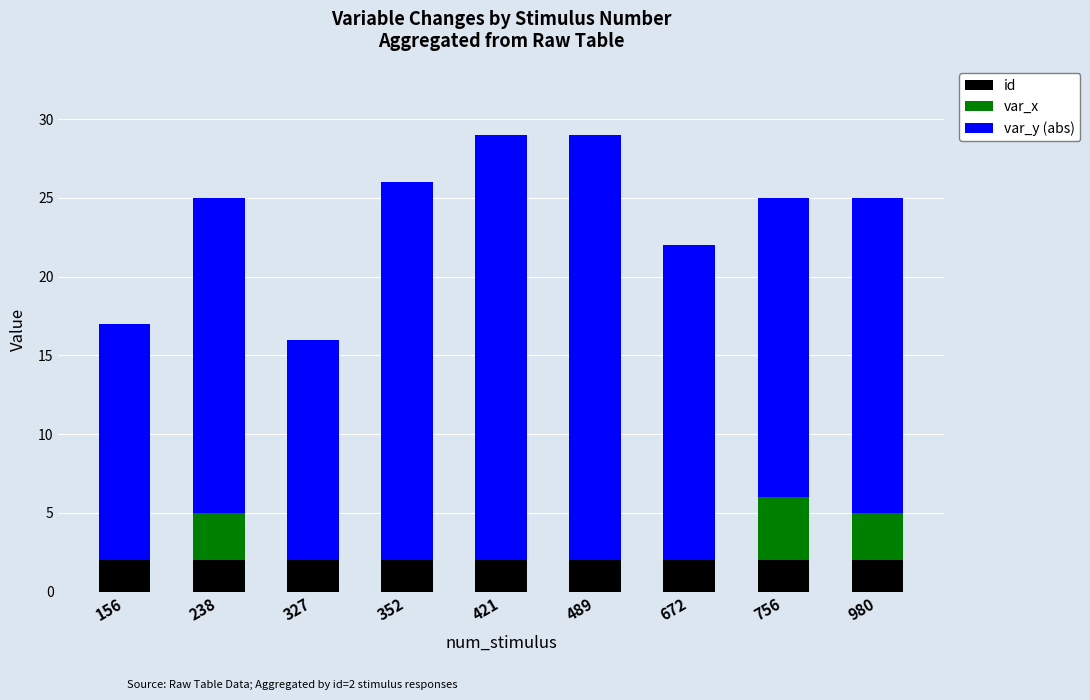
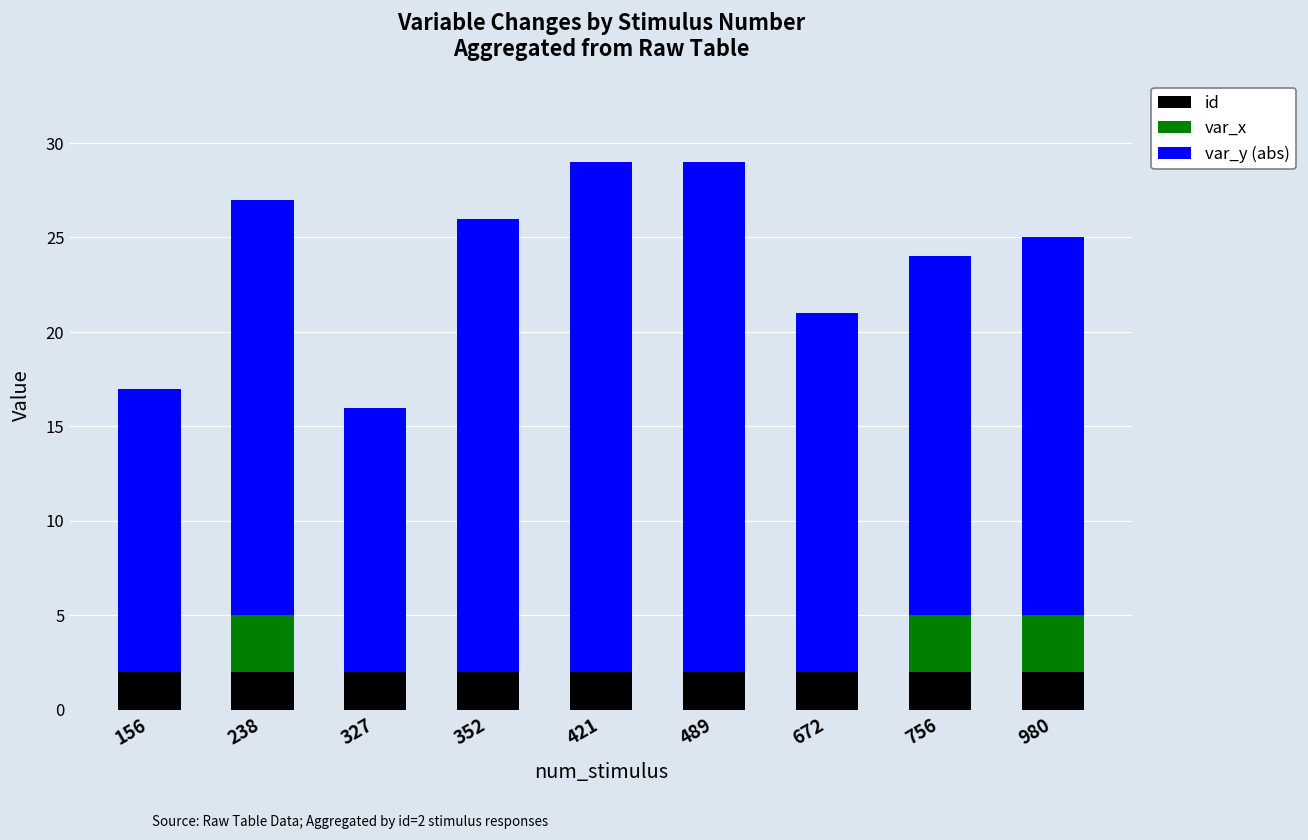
  {
    "id": {
      "156": 2.0,
      "238": 2.0,
      "327": 2.0,
      "352": 2.0,
      "421": 2.0,
      "489": 2.0,
      "672": 2.0,
      "756": 2.0,
      "980": 2.0
    },
    "var_x": {
      "156": 0,
      "238": 3,
      "327": 0,
      "352": 0,
      "421": 0,
      "489": 0,
      "672": 0,
-     "756": 4,
+     "756": 3,
      "980": 3
    },
    "var_y (abs)": {
      "156": 15.0,
-     "238": 20.0,
+     "238": 22.0,
      "327": 14.0,
      "352": 24.0,
      "421": 27.0,
      "489": 27.0,
-     "672": 20.0,
+     "672": 19.0,
      "756": 19.0,
      "980": 20.0
    }
  }
